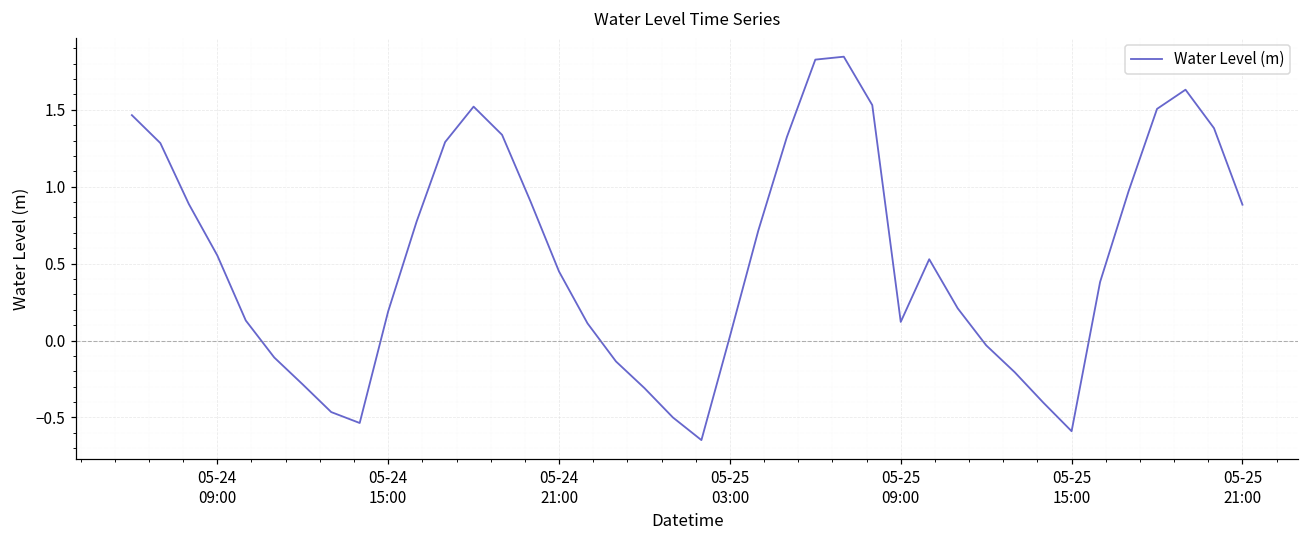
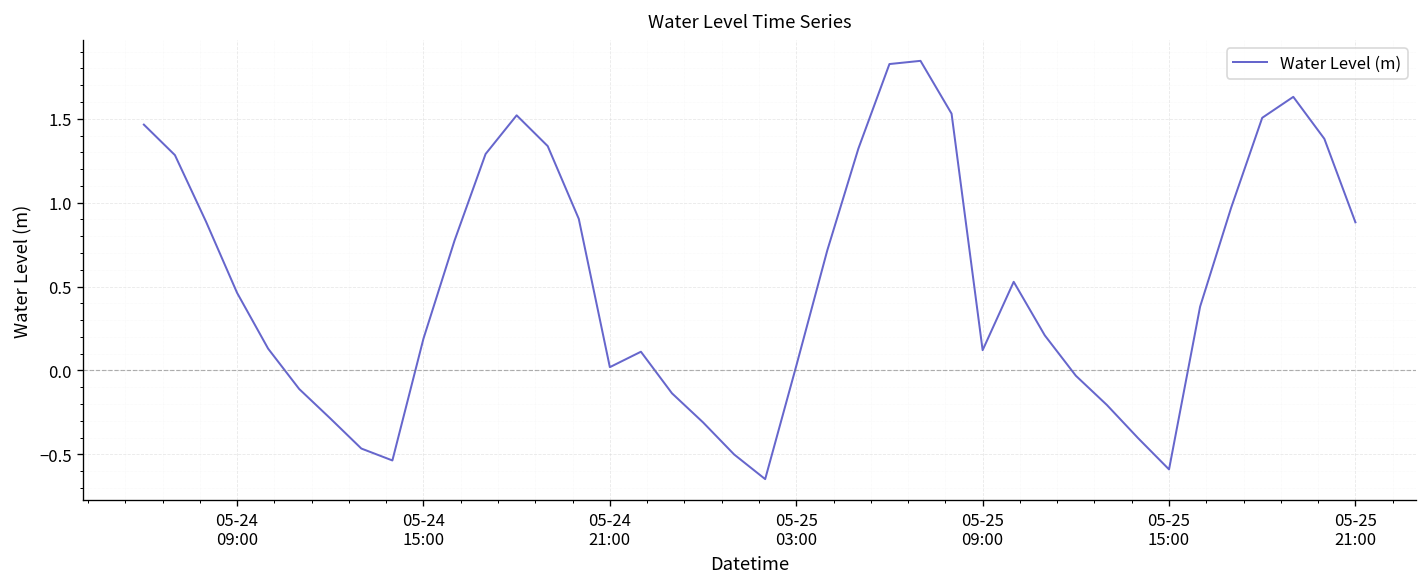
  {
-   "05-24 09:00": 0.55,
+   "05-24 09:00": 0.46,
    "05-24 15:00": 0.19,
-   "05-24 21:00": 0.45,
+   "05-24 21:00": 0.02,
    "05-25 03:00": 0.03,
    "05-25 09:00": 0.12,
    "05-25 15:00": -0.59,
    "05-25 21:00": 0.88
  }
